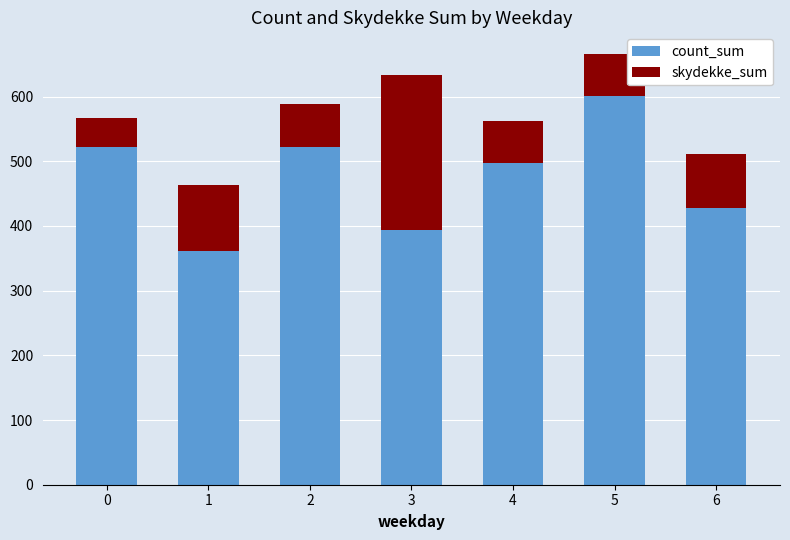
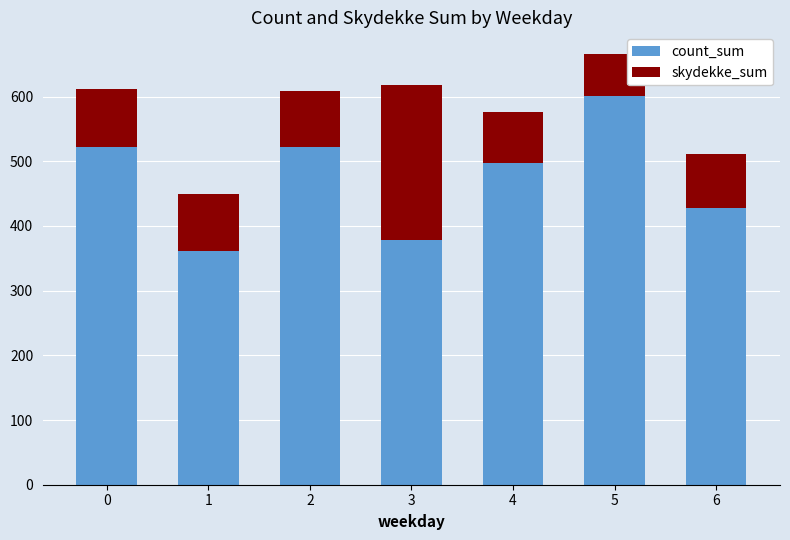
  {
    "count_sum": {
      "0": 520,
      "1": 360,
      "2": 520,
-     "3": 390,
+     "3": 380,
      "4": 500,
      "5": 600,
      "6": 430
    },
    "skydekke_sum": {
-     "0": 50,
-     "1": 100,
-     "2": 70,
+     "0": 90,
+     "1": 90,
+     "2": 90,
      "3": 240,
-     "4": 60,
+     "4": 80,
      "5": 70,
      "6": 80
    }
  }
